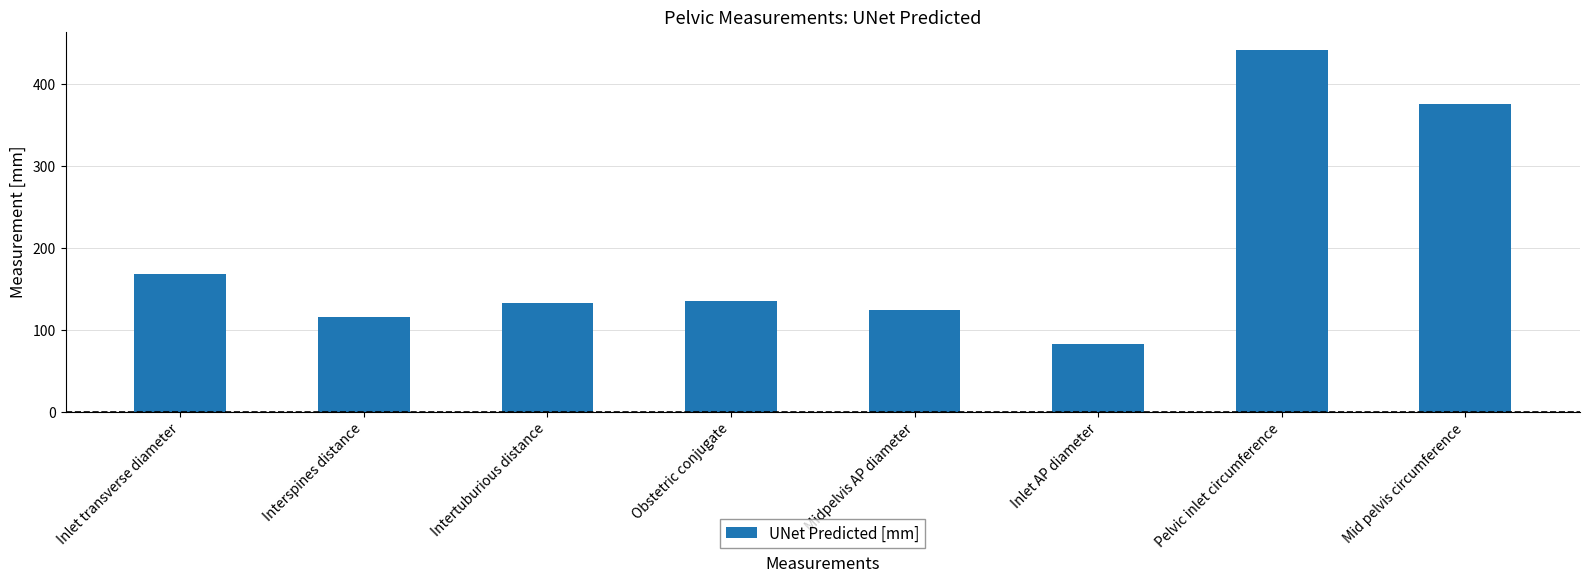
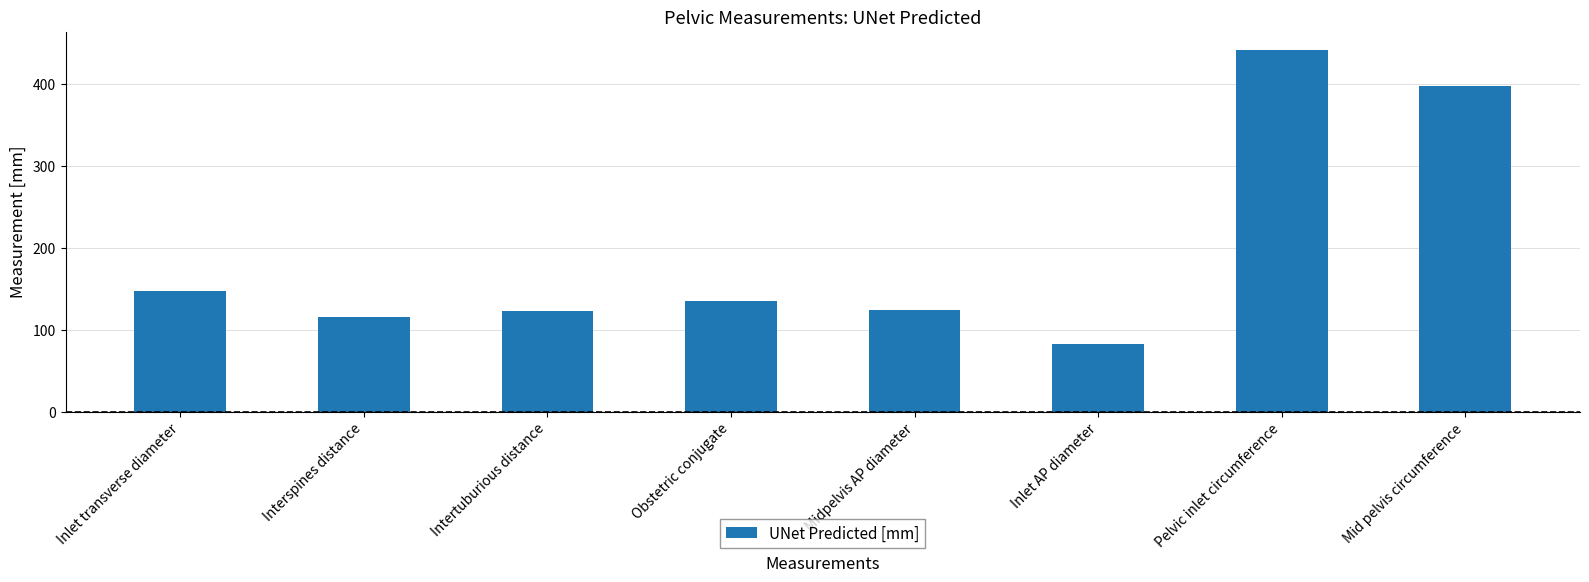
  {
-   "Inlet transverse diameter": 170,
+   "Inlet transverse diameter": 150,
    "Interspines distance": 110,
-   "Intertuburious distance": 130,
+   "Intertuburious distance": 120,
    "Obstetric conjugate": 140,
    "Midpelvis AP diameter": 120,
    "Inlet AP diameter": 80,
    "Pelvic inlet circumference": 440,
-   "Mid pelvis circumference": 380
+   "Mid pelvis circumference": 400
  }
